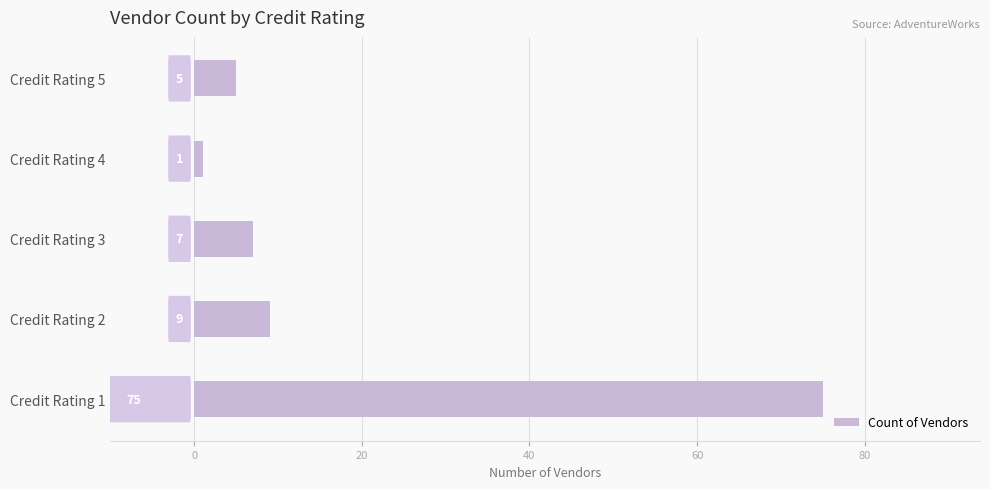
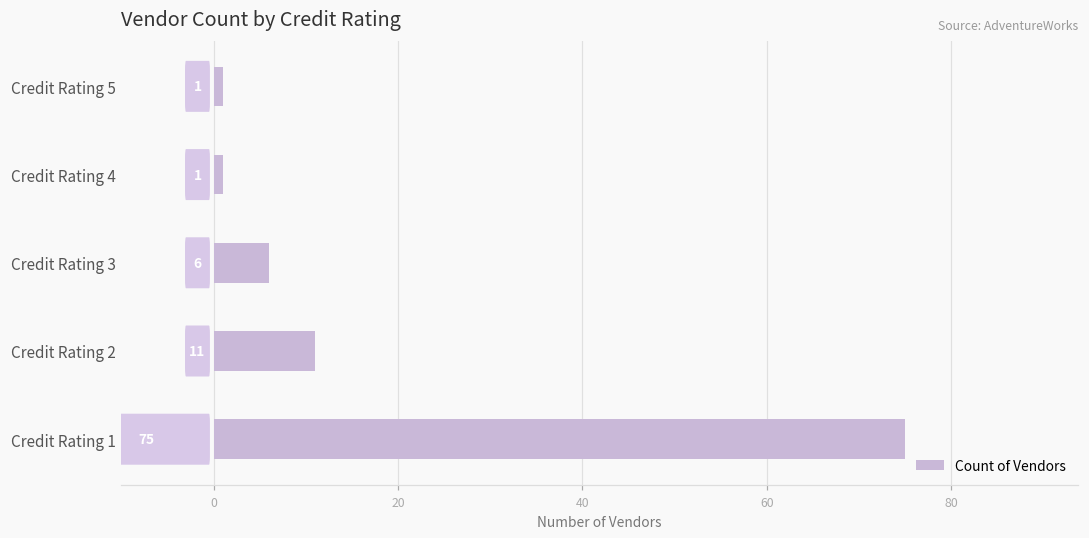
  {
-   "Credit Rating 5": 5,
-   "Credit Rating 3": 7,
-   "Credit Rating 2": 9,
+   "Credit Rating 5": 1,
+   "Credit Rating 3": 6,
+   "Credit Rating 2": 11,
    "Credit Rating 1": 75
  }
